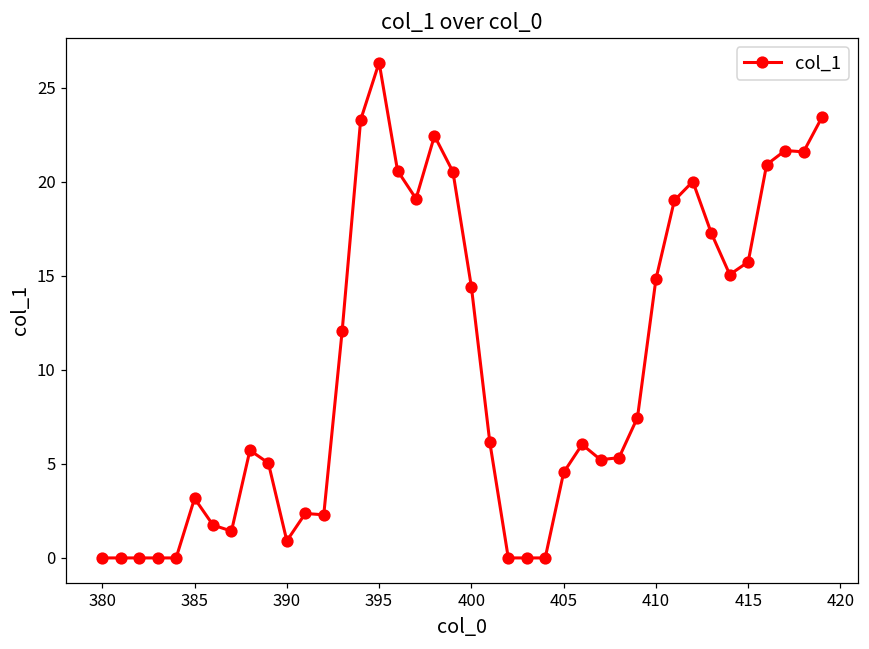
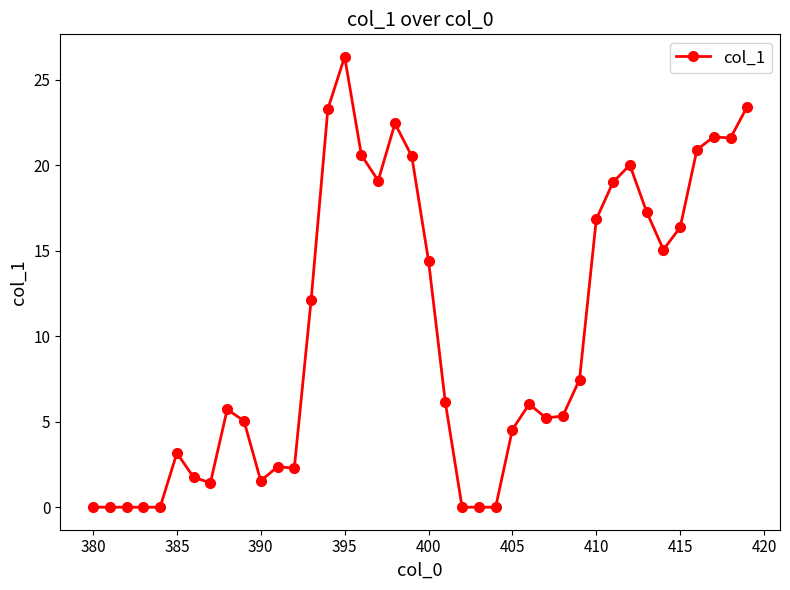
  {
    "380": 0.0,
    "385": 3.2,
-   "390": 0.9,
+   "390": 1.5,
    "395": 26.3,
    "400": 14.4,
    "405": 4.5,
-   "410": 14.8,
-   "415": 15.7
+   "410": 16.8,
+   "415": 16.4
  }
